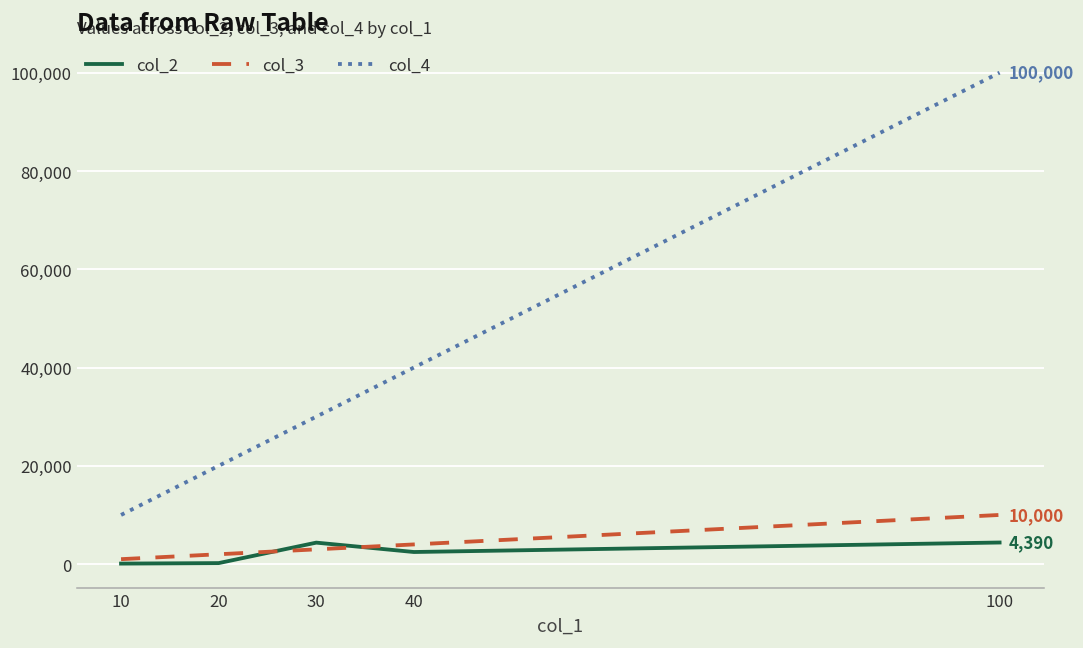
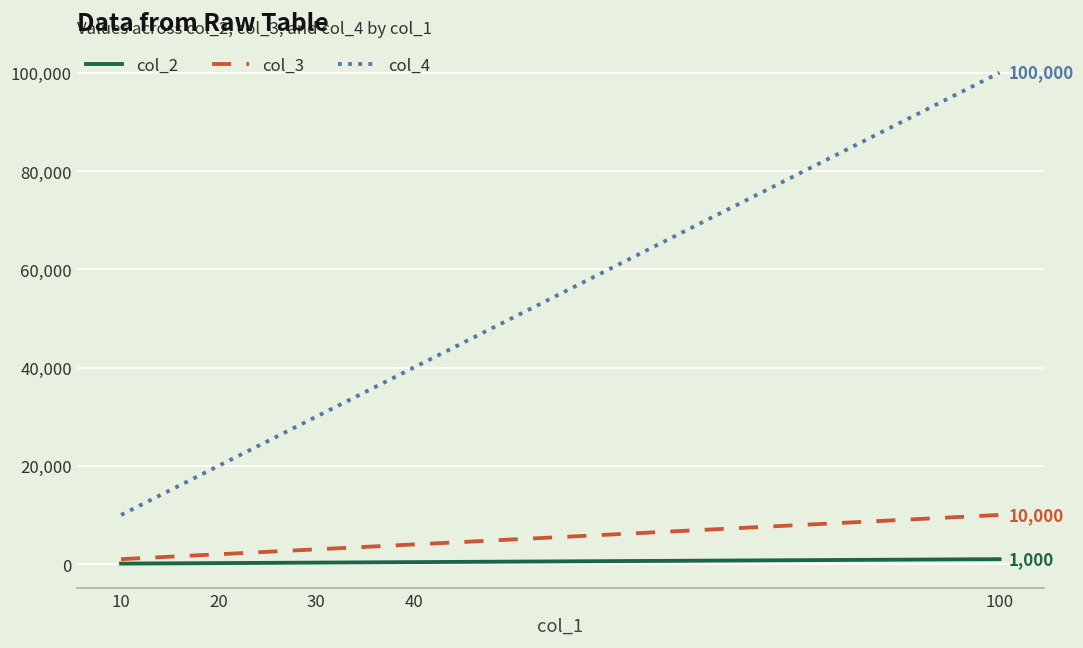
  {
    "col_2": {
-     "30": "4,000",
-     "40": "2,000",
-     "100": "4,390"
+     "30": "0",
+     "40": "0",
+     "100": "1,000"
    },
    "col_3": {
      "100": "10,000"
    },
    "col_4": {
      "100": "100,000"
    }
  }
